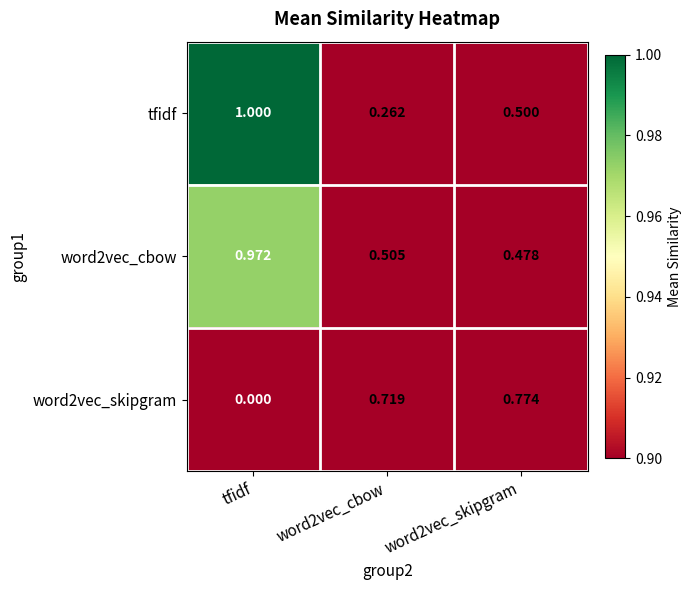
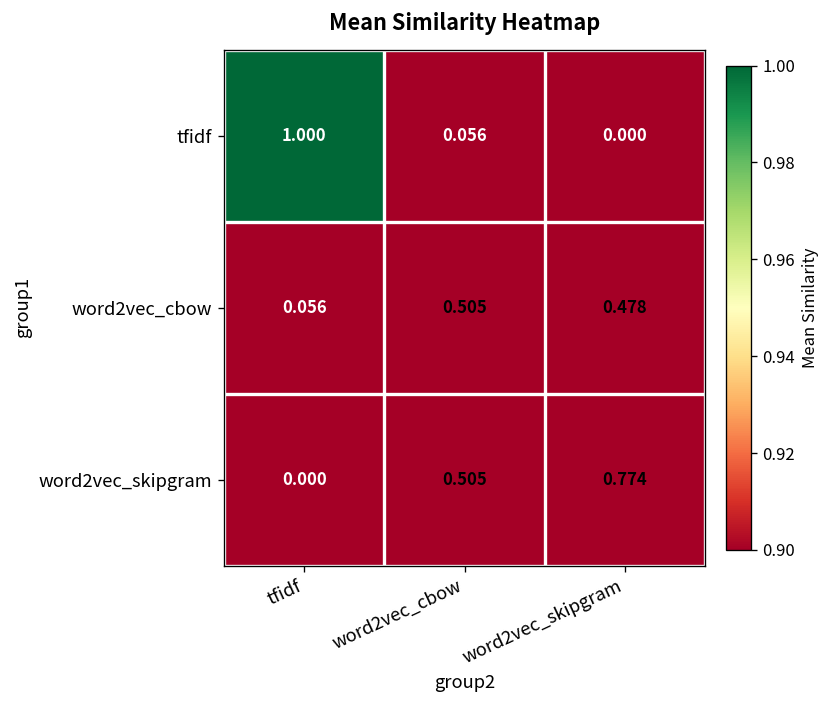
  {
    "tfidf": {
      "tfidf": 1.000,
-     "word2vec_cbow": 0.262,
-     "word2vec_skipgram": 0.500
+     "word2vec_cbow": 0.056,
+     "word2vec_skipgram": 0.000
    },
    "word2vec_cbow": {
-     "tfidf": 0.972,
+     "tfidf": 0.056,
      "word2vec_cbow": 0.505,
      "word2vec_skipgram": 0.478
    },
    "word2vec_skipgram": {
      "tfidf": 0.000,
-     "word2vec_cbow": 0.719,
+     "word2vec_cbow": 0.505,
      "word2vec_skipgram": 0.774
    }
  }
